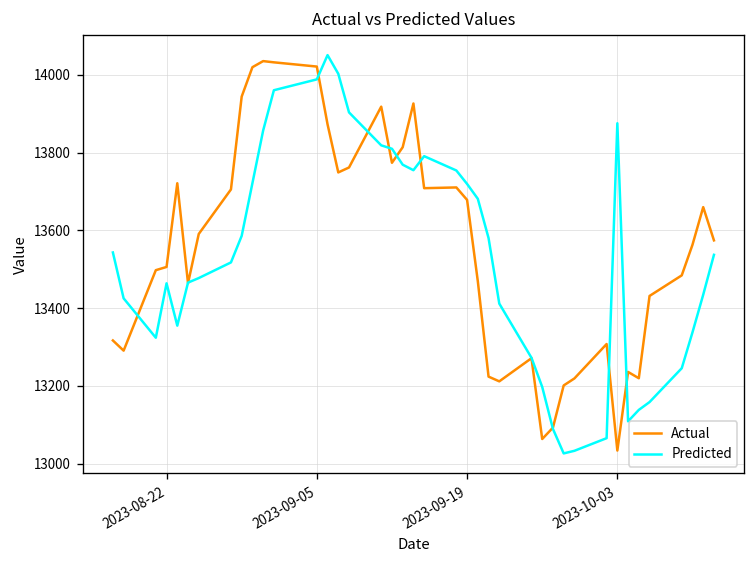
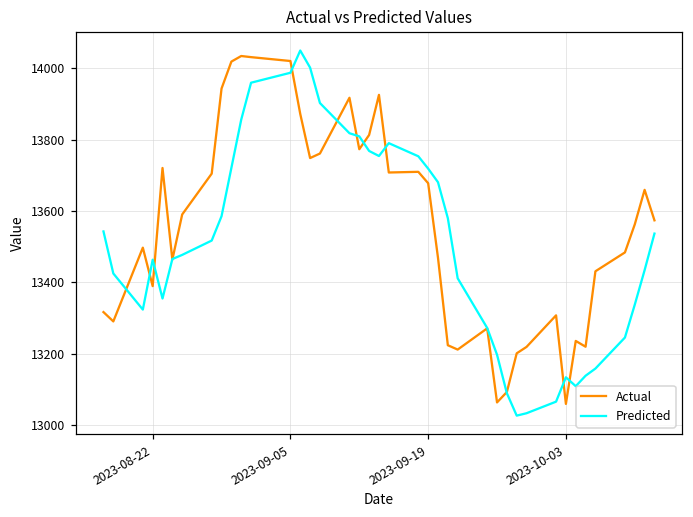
  {
    "Actual": {
-     "2023-08-22": 13510,
+     "2023-08-22": 13390,
      "2023-09-05": 14020,
      "2023-09-19": 13680,
-     "2023-10-03": 13030
+     "2023-10-03": 13060
    },
    "Predicted": {
      "2023-08-22": 13460,
      "2023-09-05": 13990,
      "2023-09-19": 13720,
-     "2023-10-03": 13880
+     "2023-10-03": 13130
    }
  }
